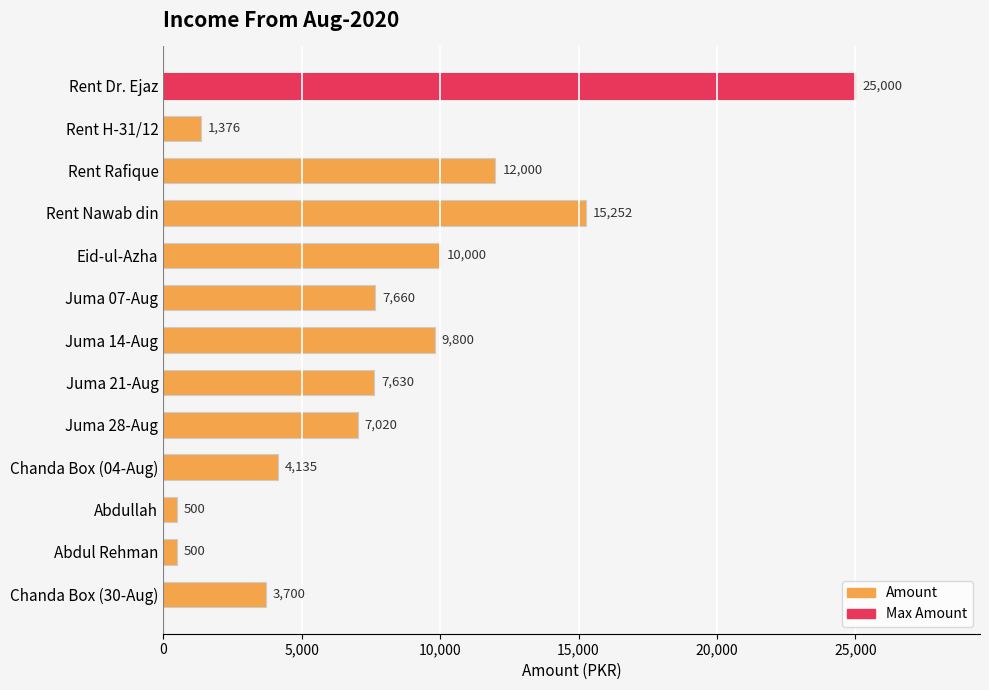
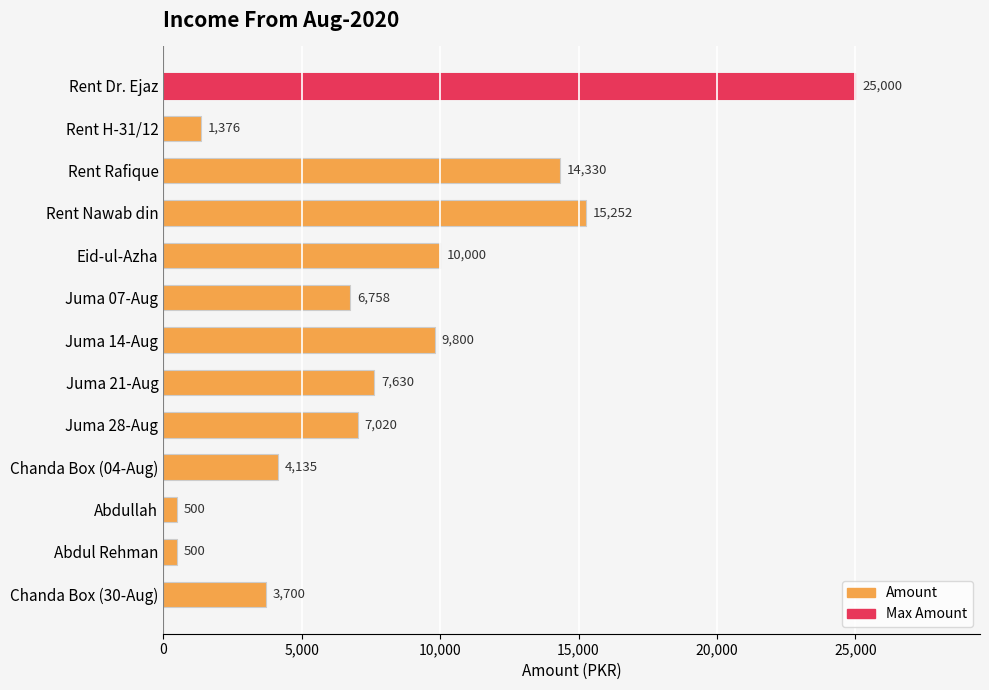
  {
    "Rent Dr. Ejaz": "25,000",
    "Rent H-31/12": "1,376",
-   "Rent Rafique": "12,000",
+   "Rent Rafique": "14,330",
    "Rent Nawab din": "15,252",
    "Eid-ul-Azha": "10,000",
-   "Juma 07-Aug": "7,660",
+   "Juma 07-Aug": "6,758",
    "Juma 14-Aug": "9,800",
    "Juma 21-Aug": "7,630",
    "Juma 28-Aug": "7,020",
    "Chanda Box (04-Aug)": "4,135",
    "Abdullah": "500",
    "Abdul Rehman": "500",
    "Chanda Box (30-Aug)": "3,700"
  }
